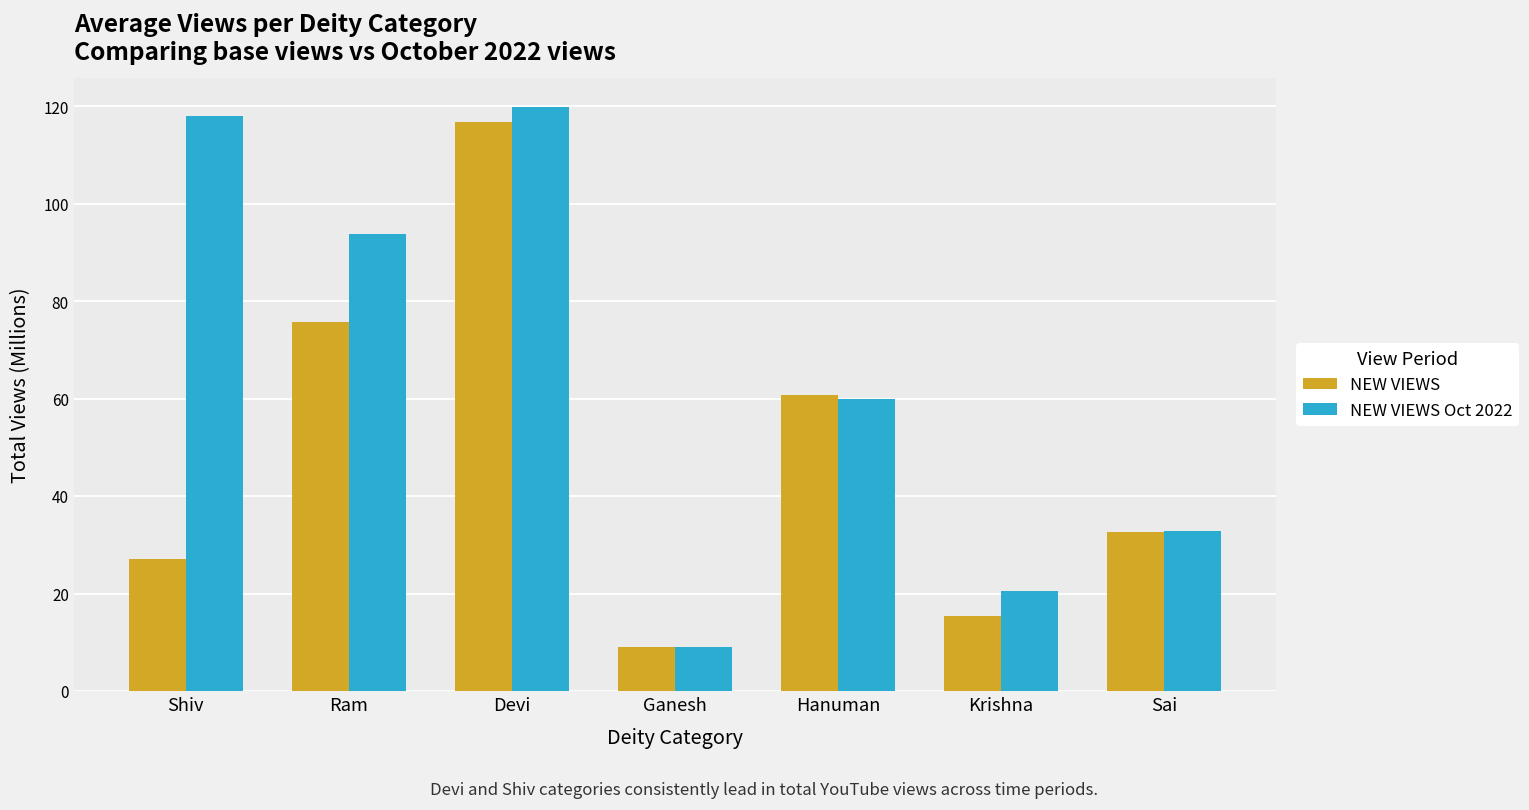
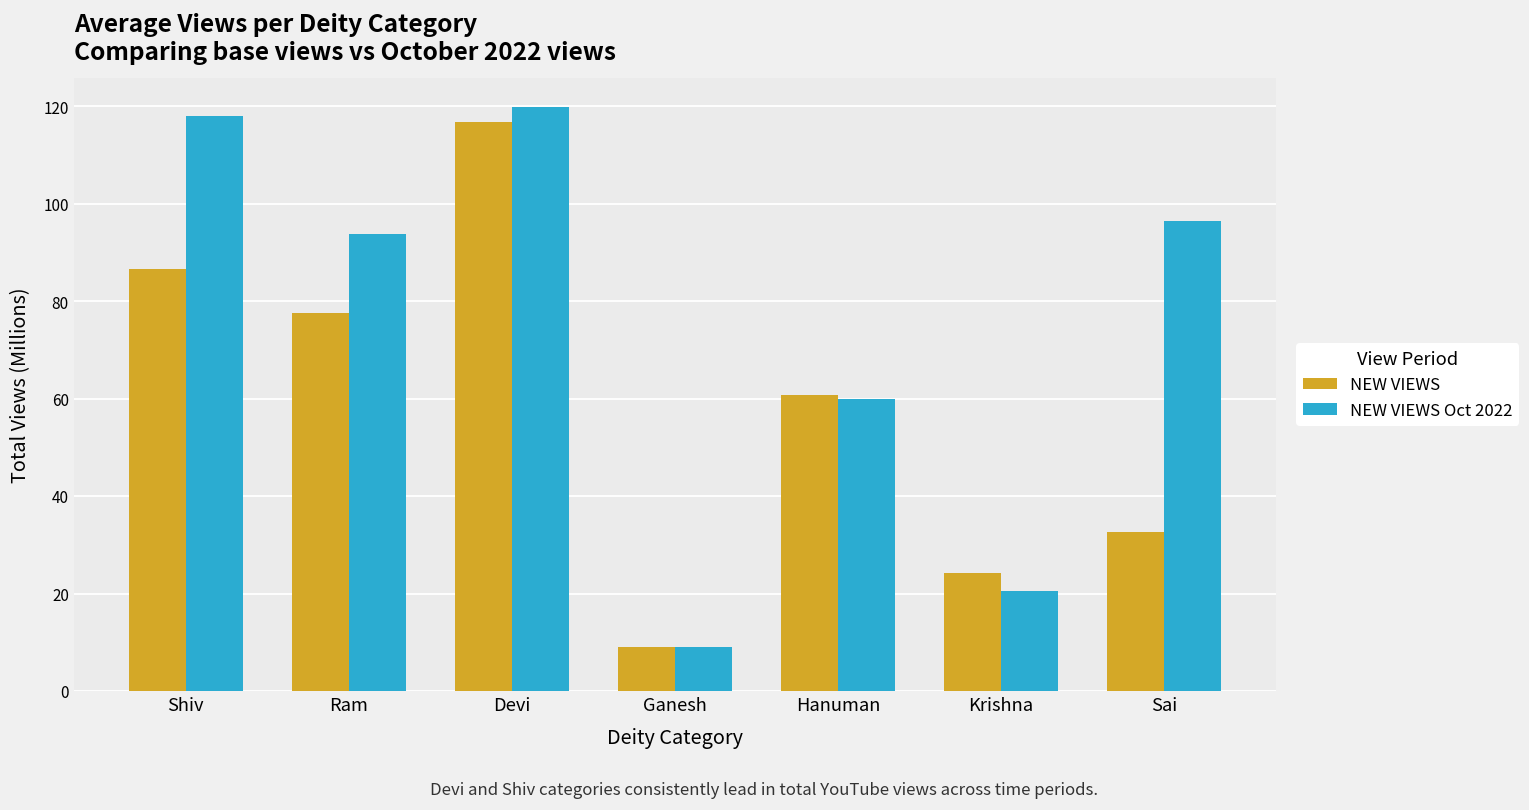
  {
    "NEW VIEWS": {
-     "Shiv": 27,
-     "Ram": 76,
+     "Shiv": 87,
+     "Ram": 78,
      "Devi": 117,
      "Ganesh": 9,
      "Hanuman": 61,
-     "Krishna": 16,
+     "Krishna": 24,
      "Sai": 33
    },
    "NEW VIEWS Oct 2022": {
      "Shiv": 118,
      "Ram": 94,
      "Devi": 120,
      "Ganesh": 9,
      "Hanuman": 60,
      "Krishna": 20,
-     "Sai": 33
+     "Sai": 96
    }
  }
